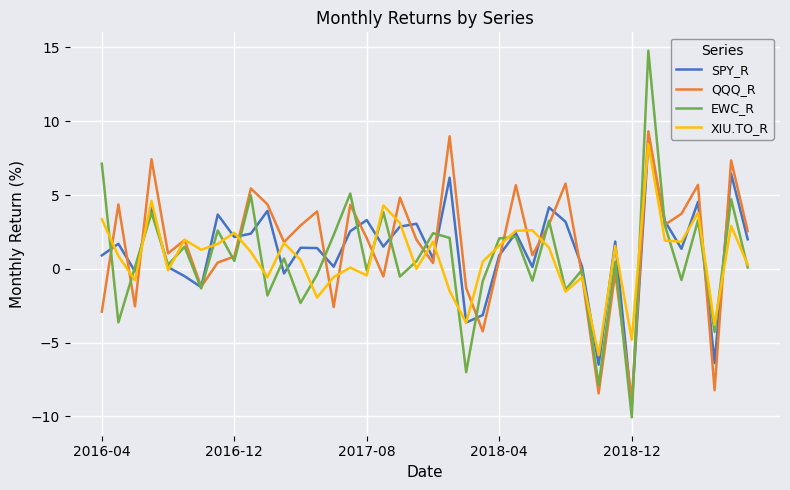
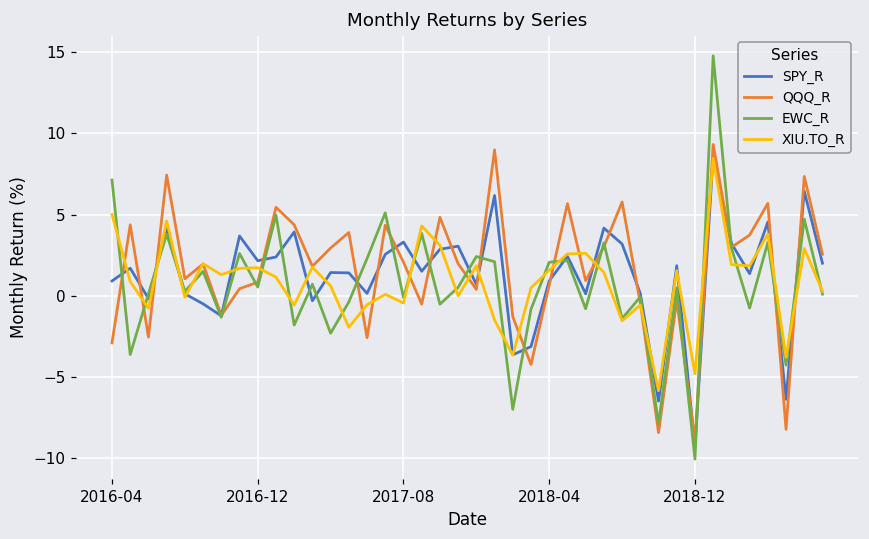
  {
    "SPY_R": {
      "2016-04": 0.9,
      "2016-12": 2.2,
      "2017-08": 3.3,
      "2018-04": 0.9,
      "2018-12": -9.3
    },
    "QQQ_R": {
      "2016-04": -2.9,
      "2016-12": 0.8,
      "2017-08": 2.1,
      "2018-04": 0.7,
      "2018-12": -8.9
    },
    "EWC_R": {
      "2016-04": 7.1,
      "2016-12": 0.5,
      "2017-08": -0.1,
      "2018-04": 2.1,
      "2018-12": -10.1
    },
    "XIU.TO_R": {
-     "2016-04": 3.4,
-     "2016-12": 2.5,
+     "2016-04": 5.0,
+     "2016-12": 1.7,
      "2017-08": -0.4,
      "2018-04": 1.6,
      "2018-12": -4.8
    }
  }
